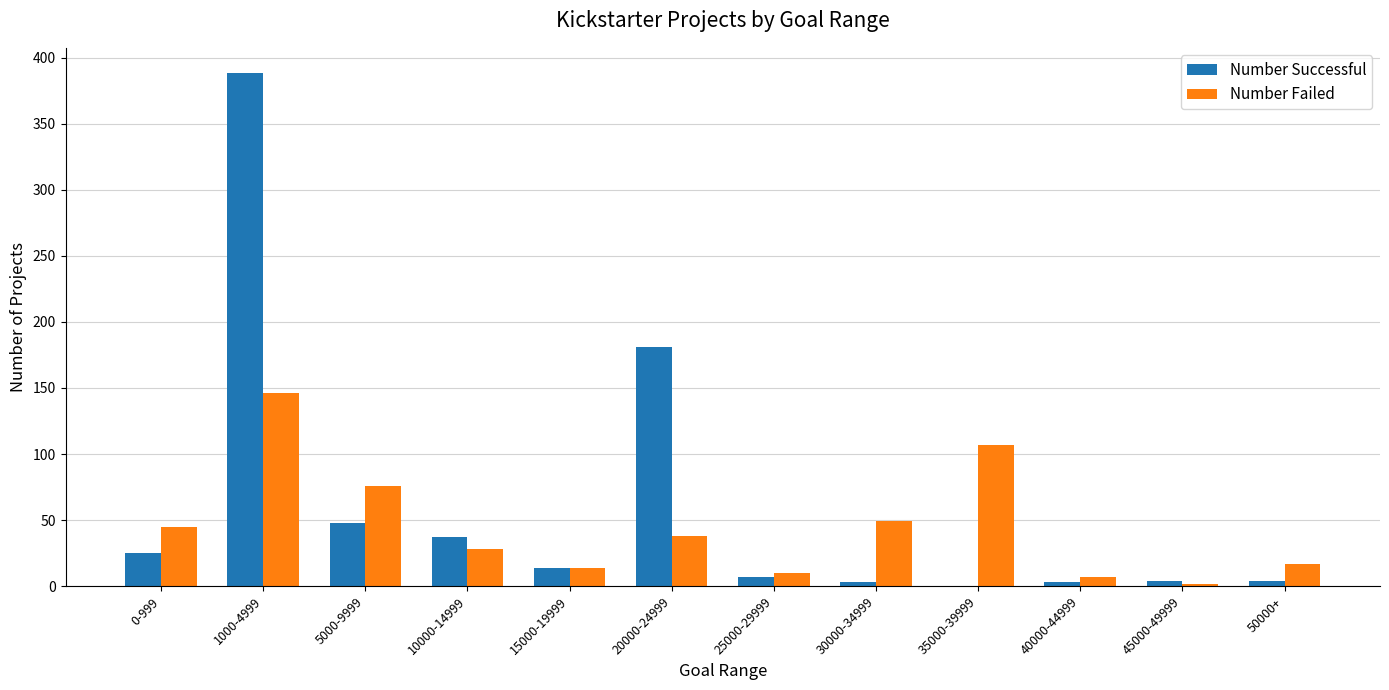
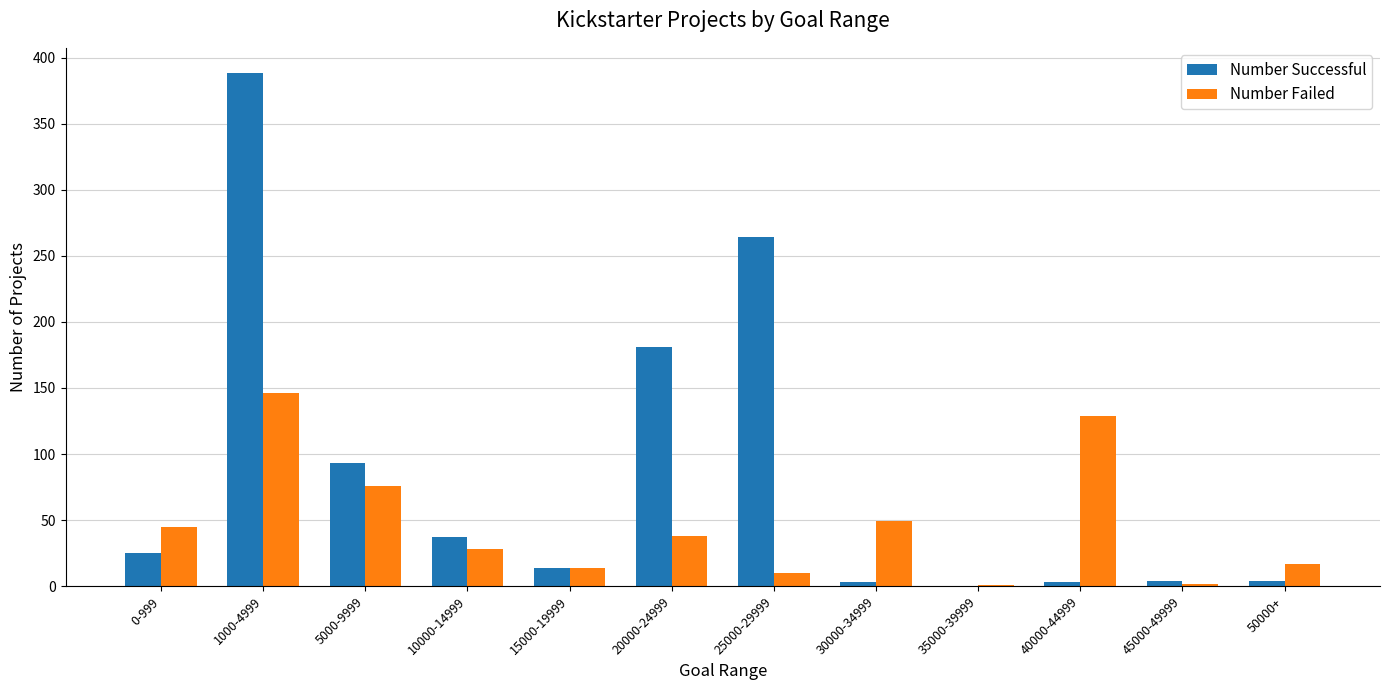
  {
    "Number Successful": {
      "0-999": 25,
      "1000-4999": 388,
-     "5000-9999": 48,
+     "5000-9999": 93,
      "10000-14999": 37,
      "15000-19999": 14,
      "20000-24999": 181,
-     "25000-29999": 7,
+     "25000-29999": 264,
      "30000-34999": 3,
      "35000-39999": 0,
      "40000-44999": 3,
      "45000-49999": 4,
      "50000+": 4
    },
    "Number Failed": {
      "0-999": 45,
      "1000-4999": 146,
      "5000-9999": 76,
      "10000-14999": 28,
      "15000-19999": 14,
      "20000-24999": 38,
      "25000-29999": 10,
      "30000-34999": 49,
-     "35000-39999": 107,
-     "40000-44999": 7,
+     "35000-39999": 1,
+     "40000-44999": 129,
      "45000-49999": 2,
      "50000+": 17
    }
  }
